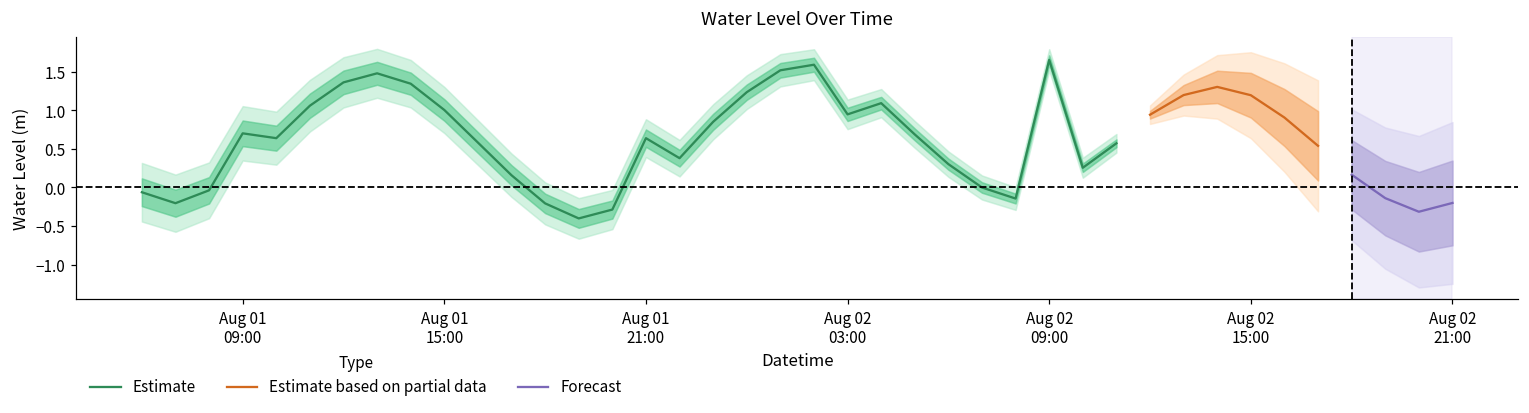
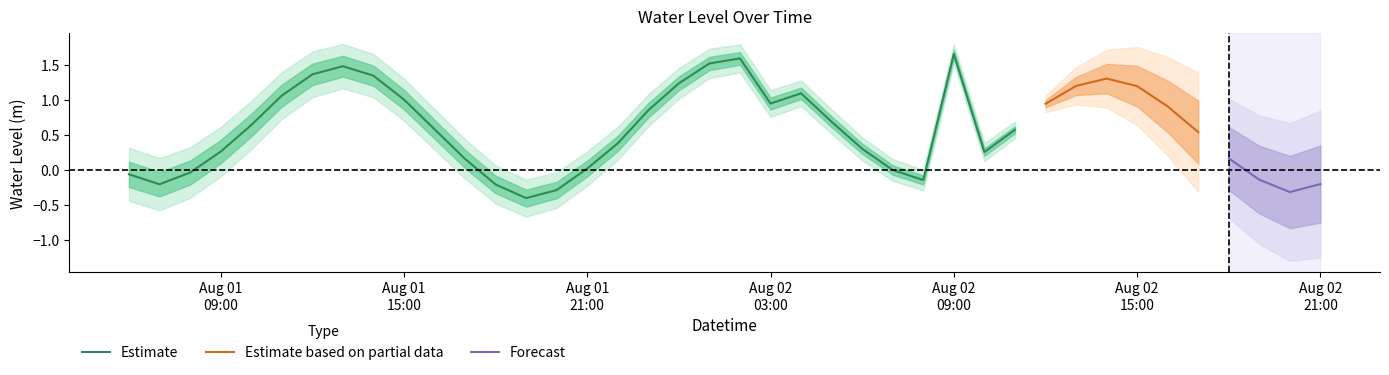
  {
    "Estimate": {
-     "Aug 01 09:00": 0.7,
+     "Aug 01 09:00": 0.3,
      "Aug 01 15:00": 1.0,
-     "Aug 01 21:00": 0.6,
+     "Aug 01 21:00": 0.0,
      "Aug 02 03:00": 0.9,
      "Aug 02 09:00": 1.7
    },
    "Estimate based on partial data": {
      "Aug 02 15:00": 1.2
    },
    "Forecast": {
      "Aug 02 21:00": -0.2
    }
  }
